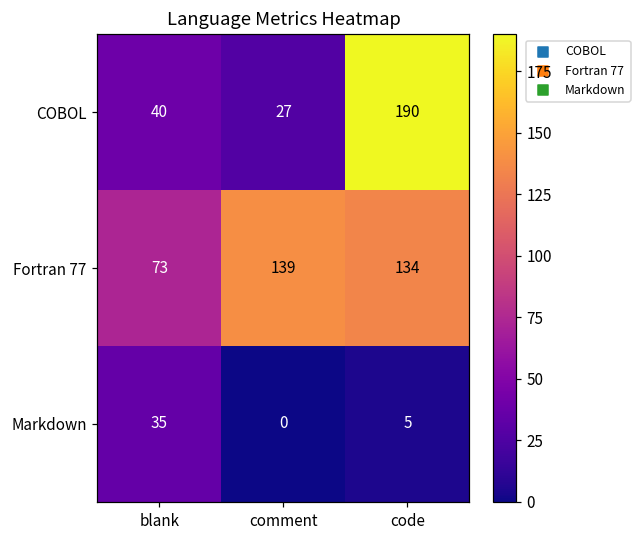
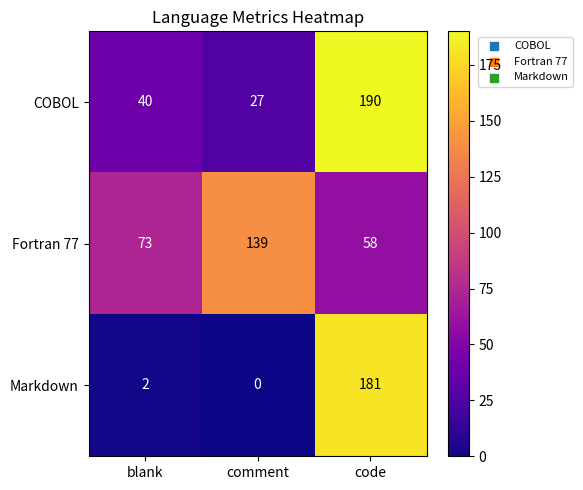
  {
    "COBOL": {
      "blank": 40,
      "comment": 27,
      "code": 190
    },
    "Fortran 77": {
      "blank": 73,
      "comment": 139,
-     "code": 134
+     "code": 58
    },
    "Markdown": {
-     "blank": 35,
+     "blank": 2,
      "comment": 0,
-     "code": 5
+     "code": 181
    }
  }
